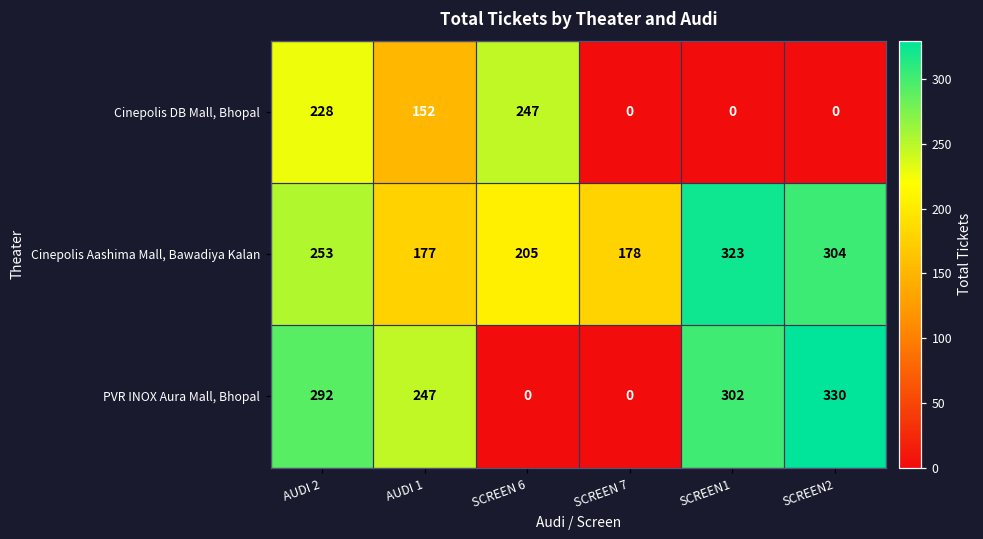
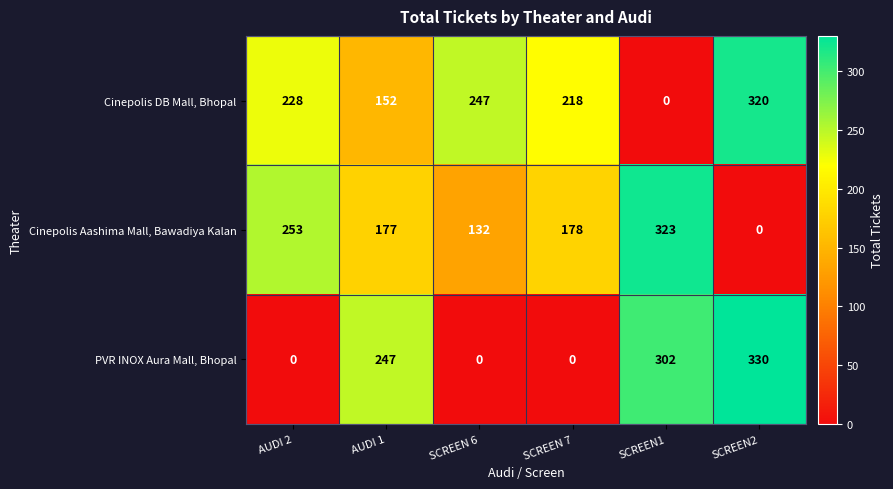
  {
    "Cinepolis DB Mall, Bhopal": {
      "AUDI 2": 228,
      "AUDI 1": 152,
      "SCREEN 6": 247,
-     "SCREEN 7": 0,
+     "SCREEN 7": 218,
      "SCREEN1": 0,
-     "SCREEN2": 0
+     "SCREEN2": 320
    },
    "Cinepolis Aashima Mall, Bawadiya Kalan": {
      "AUDI 2": 253,
      "AUDI 1": 177,
-     "SCREEN 6": 205,
+     "SCREEN 6": 132,
      "SCREEN 7": 178,
      "SCREEN1": 323,
-     "SCREEN2": 304
+     "SCREEN2": 0
    },
    "PVR INOX Aura Mall, Bhopal": {
-     "AUDI 2": 292,
+     "AUDI 2": 0,
      "AUDI 1": 247,
      "SCREEN 6": 0,
      "SCREEN 7": 0,
      "SCREEN1": 302,
      "SCREEN2": 330
    }
  }
